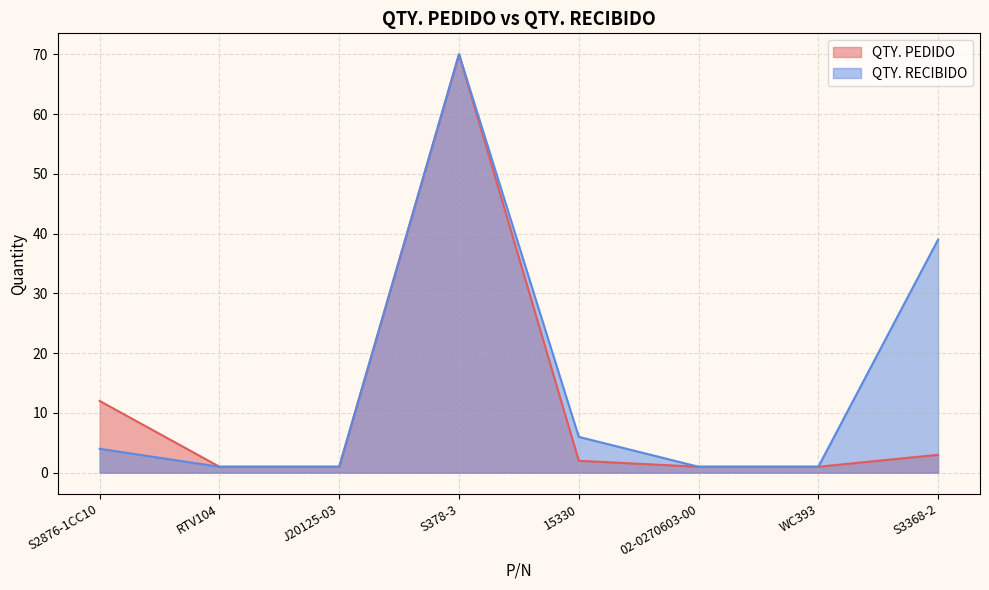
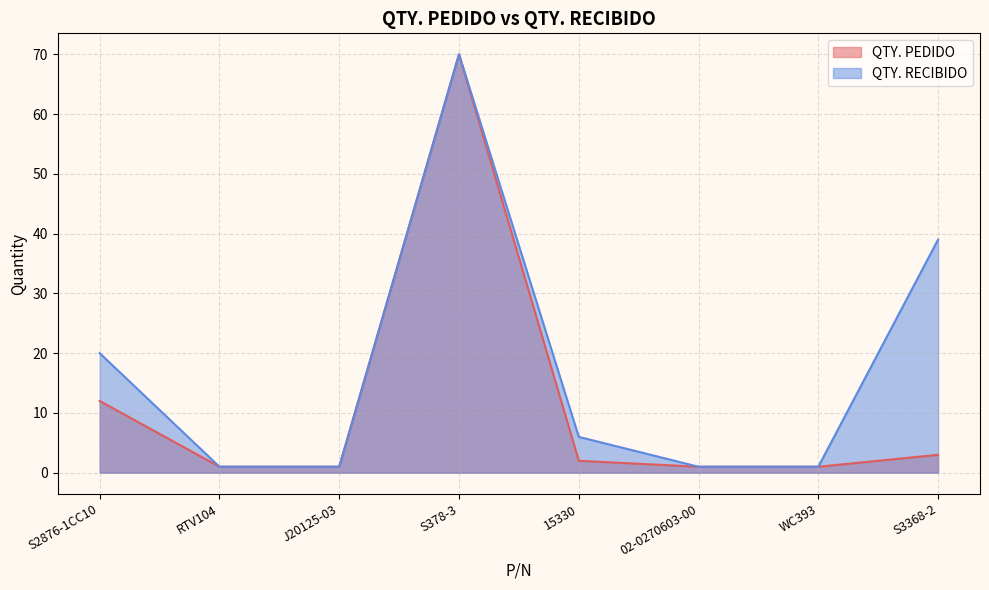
  {
    "QTY. PEDIDO": {
      "S2876-1CC10": 12,
      "15330": 2,
      "S3368-2": 3
    },
    "QTY. RECIBIDO": {
-     "S2876-1CC10": 4,
+     "S2876-1CC10": 20,
      "15330": 6,
      "S3368-2": 39
    }
  }
